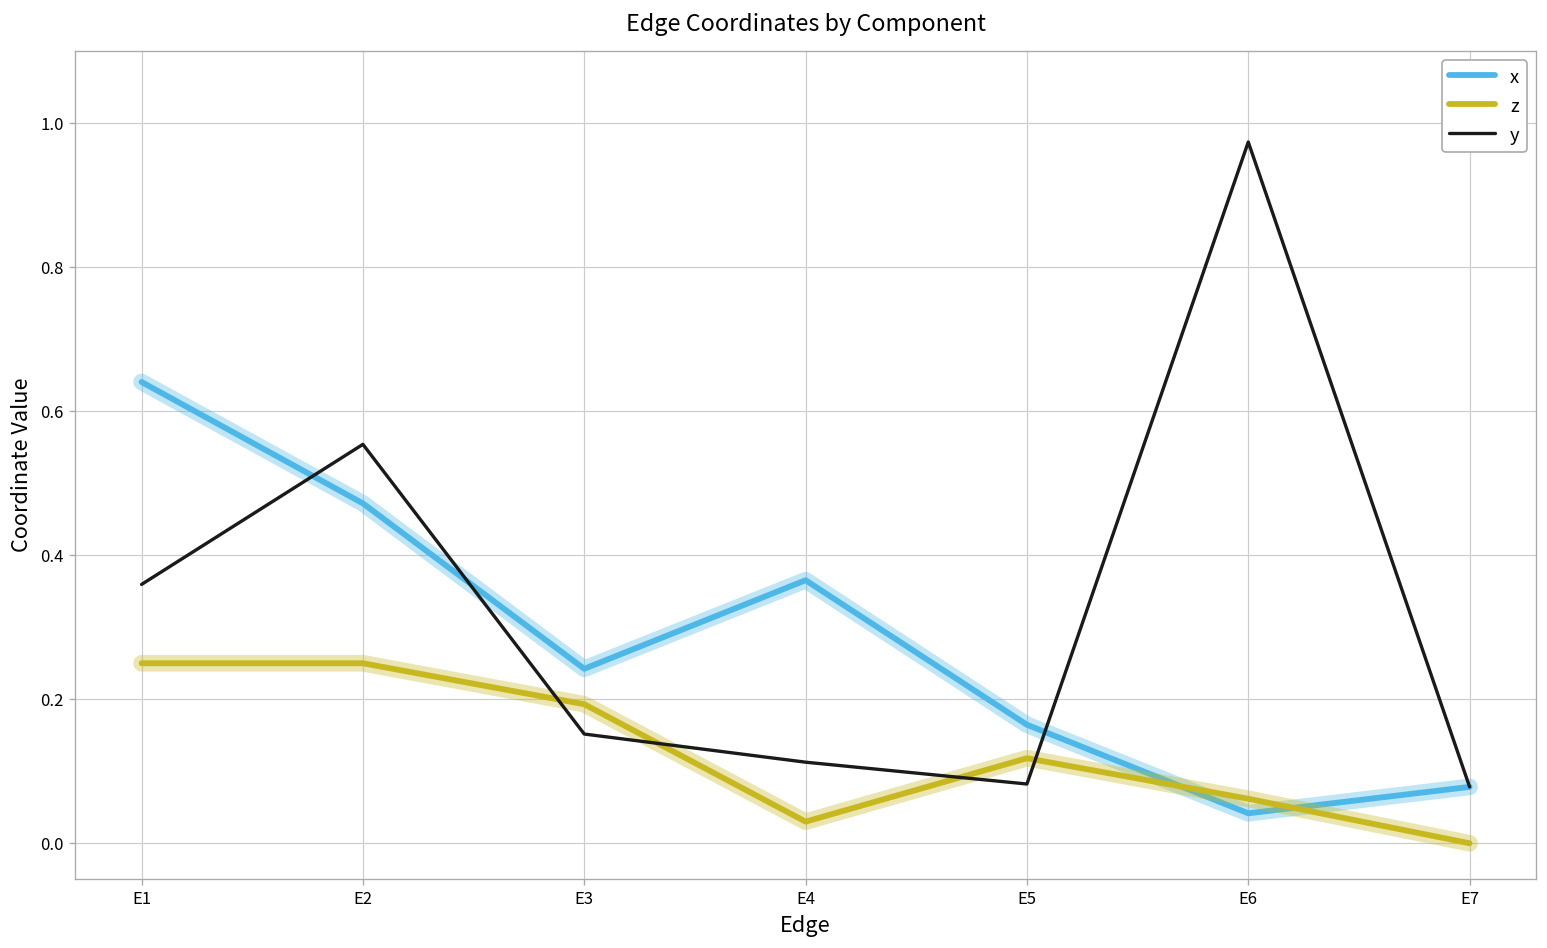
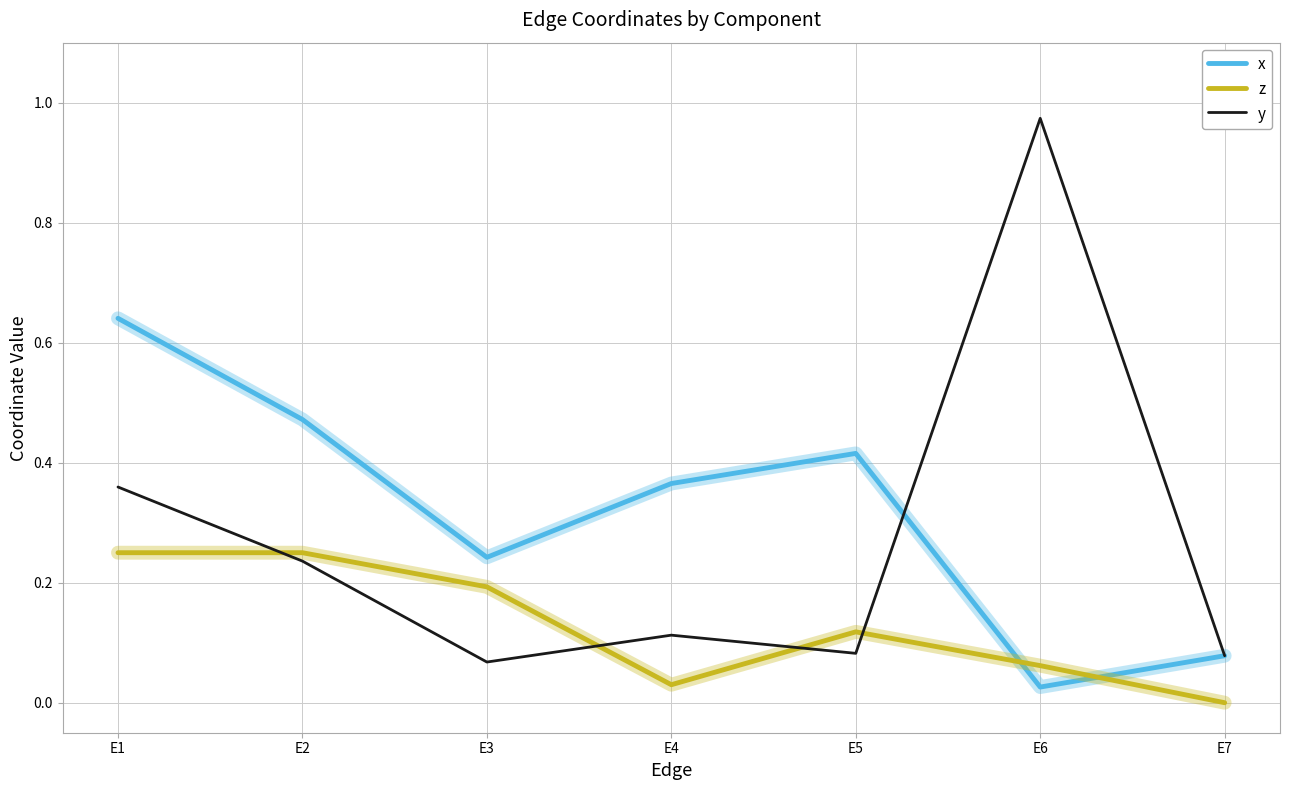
  {
    "x": {
      "E1": 0.64,
      "E2": 0.47,
      "E3": 0.24,
      "E4": 0.37,
-     "E5": 0.16,
-     "E6": 0.04
+     "E5": 0.42,
+     "E6": 0.03
    },
    "z": {
      "E1": 0.25,
      "E2": 0.25,
      "E3": 0.19,
      "E4": 0.03,
      "E5": 0.12,
      "E6": 0.06,
      "E7": 0.00
    },
    "y": {
      "E1": 0.36,
-     "E2": 0.55,
-     "E3": 0.15,
+     "E2": 0.24,
+     "E3": 0.07,
      "E4": 0.11,
      "E5": 0.08,
      "E6": 0.97
    }
  }
